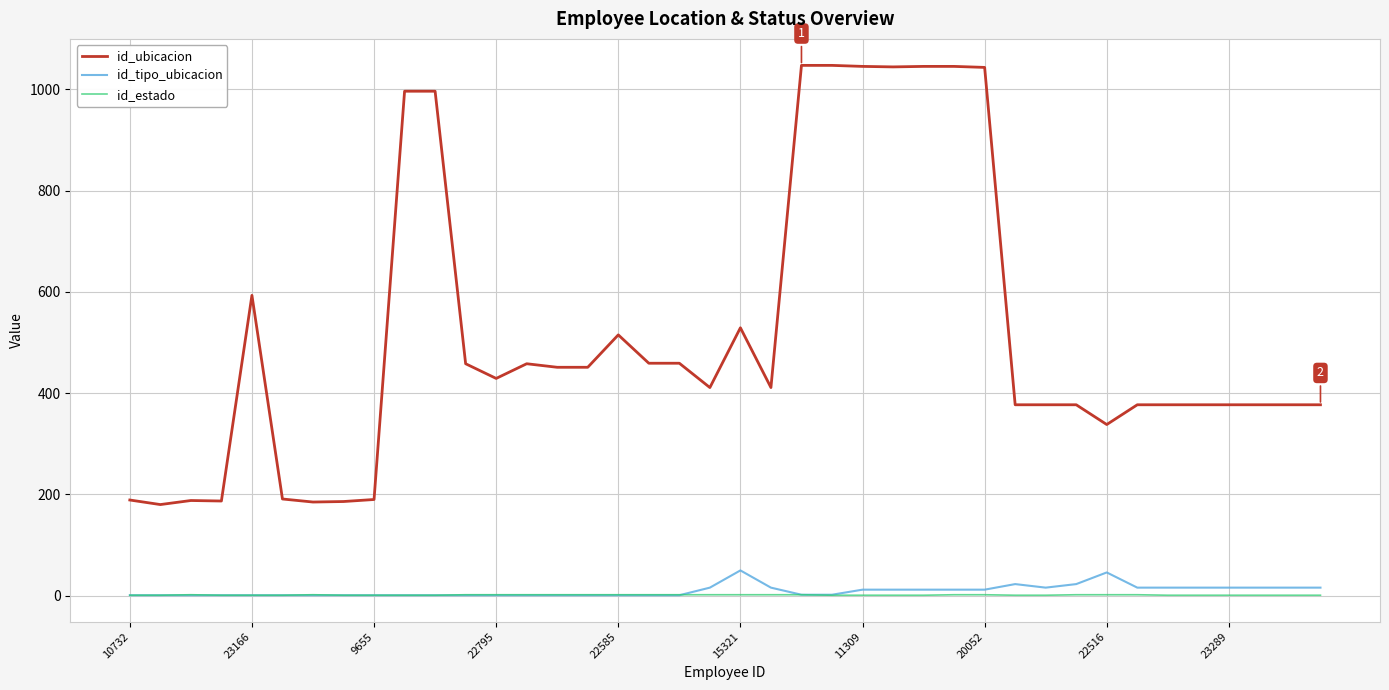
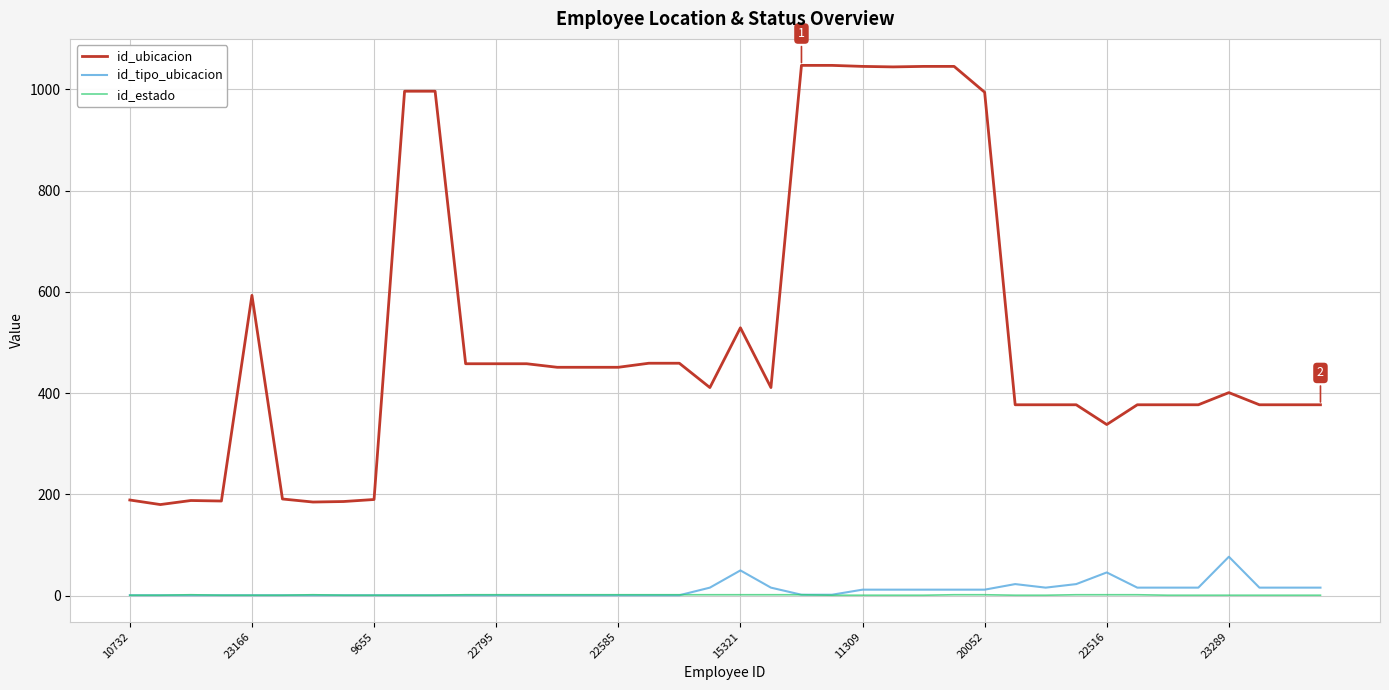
  {
    "id_ubicacion": {
      "10732": 190,
      "23166": 590,
      "9655": 190,
-     "22795": 430,
-     "22585": 520,
+     "22795": 460,
+     "22585": 450,
      "15321": 530,
      "11309": 1050,
-     "20052": 1040,
+     "20052": 990,
      "22516": 340,
-     "23289": 380
+     "23289": 400
    },
    "id_tipo_ubicacion": {
      "15321": 50,
      "11309": 10,
      "20052": 10,
      "22516": 50,
-     "23289": 20
+     "23289": 80
    },
    "id_estado": {
      "15321": 0,
      "11309": 0,
      "20052": 0,
      "22516": 0,
      "23289": 0
    }
  }
